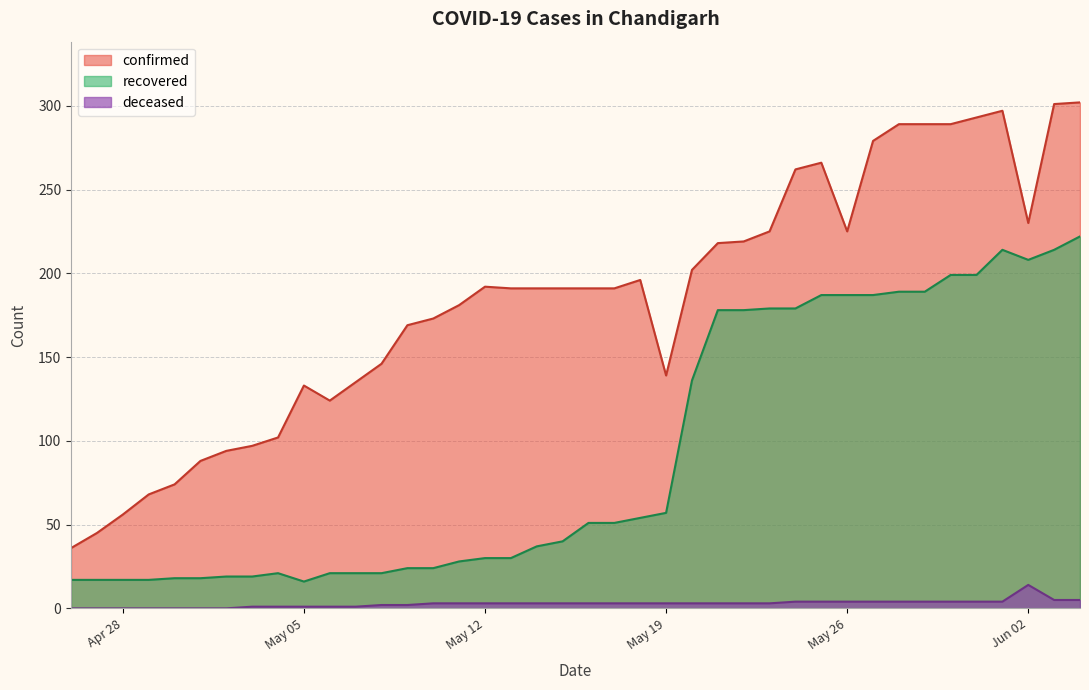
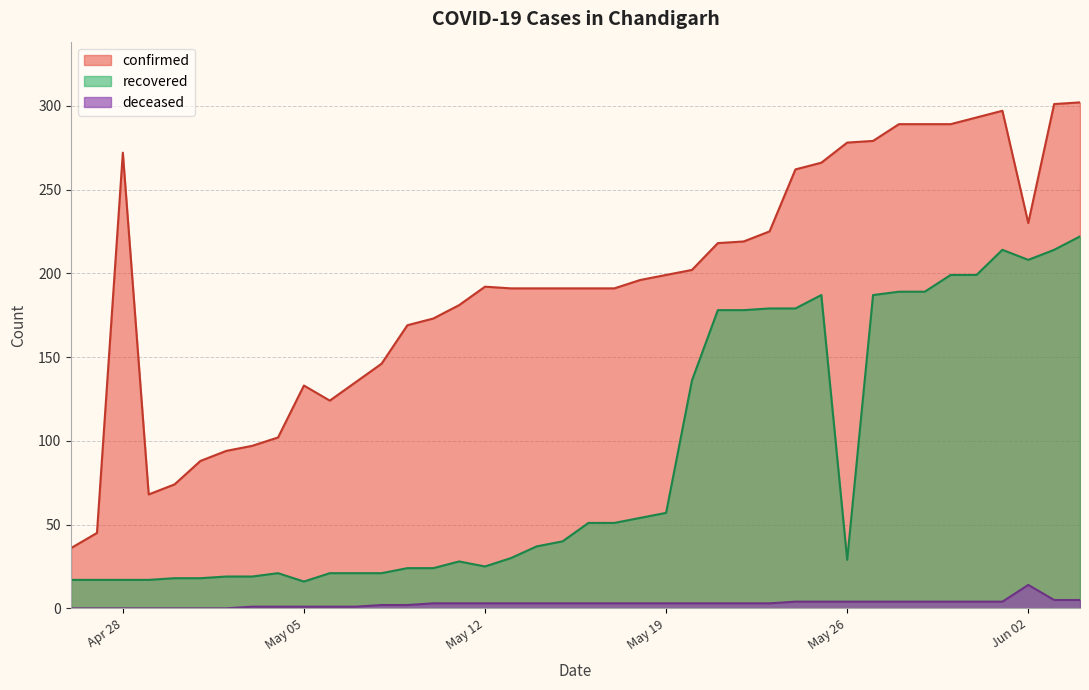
  {
    "confirmed": {
-     "Apr 28": 56,
+     "Apr 28": 272,
      "May 05": 133,
      "May 12": 192,
-     "May 19": 139,
-     "May 26": 225,
+     "May 19": 199,
+     "May 26": 278,
      "Jun 02": 230
    },
    "recovered": {
      "Apr 28": 17,
      "May 05": 16,
-     "May 12": 30,
+     "May 12": 25,
      "May 19": 57,
-     "May 26": 187,
+     "May 26": 29,
      "Jun 02": 208
    },
    "deceased": {
      "Apr 28": 0,
      "May 05": 1,
      "May 12": 3,
      "May 19": 3,
      "May 26": 4,
      "Jun 02": 14
    }
  }
